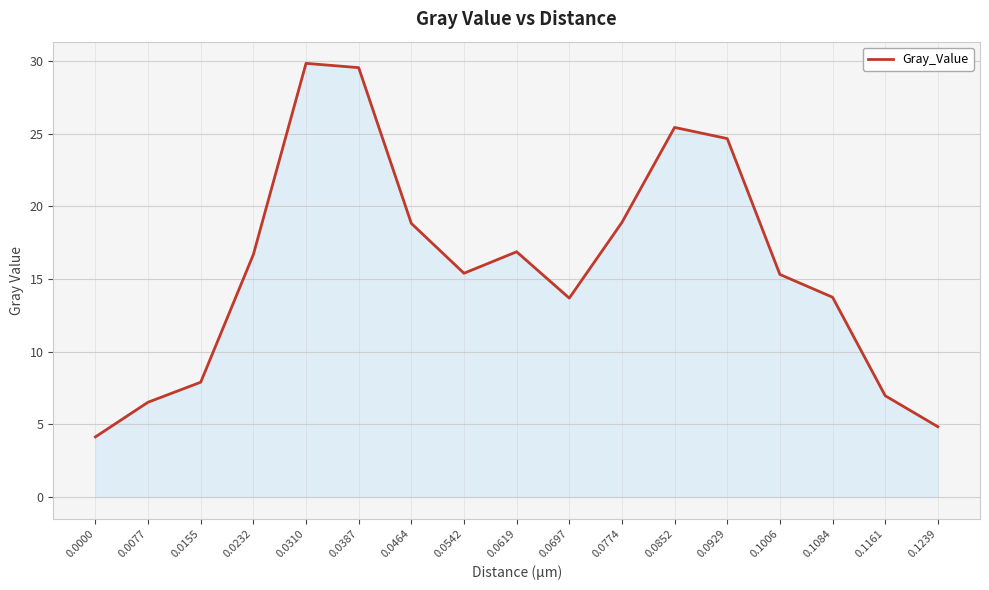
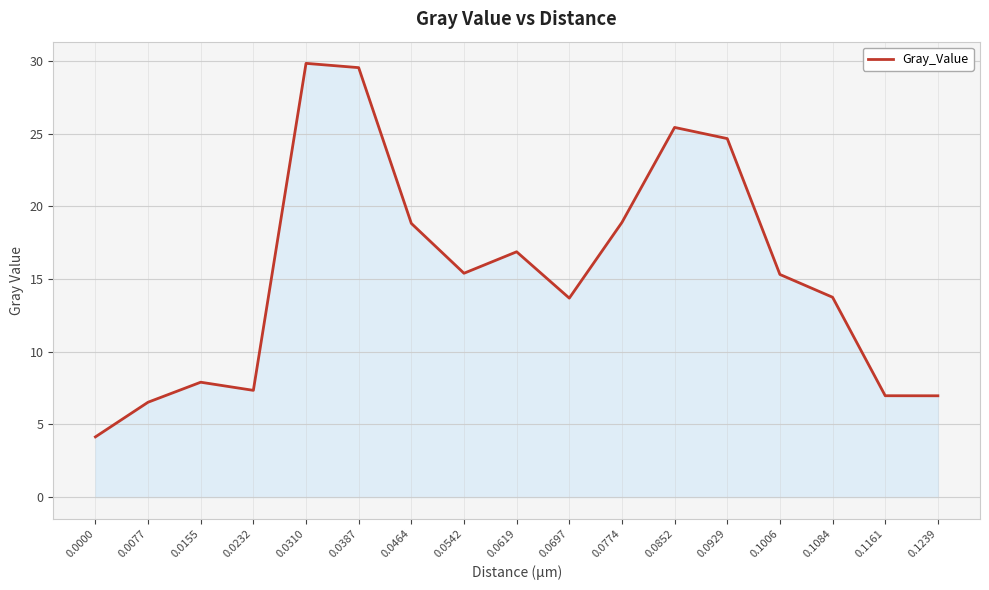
  {
    "0.0000": 4.1,
    "0.0077": 6.5,
    "0.0155": 7.9,
-   "0.0232": 16.7,
+   "0.0232": 7.3,
    "0.0310": 29.8,
    "0.0387": 29.5,
    "0.0464": 18.8,
    "0.0542": 15.4,
    "0.0619": 16.9,
    "0.0697": 13.7,
    "0.0774": 18.9,
    "0.0852": 25.4,
    "0.0929": 24.7,
    "0.1006": 15.3,
    "0.1084": 13.7,
    "0.1161": 7.0,
-   "0.1239": 4.8
+   "0.1239": 7.0
  }
